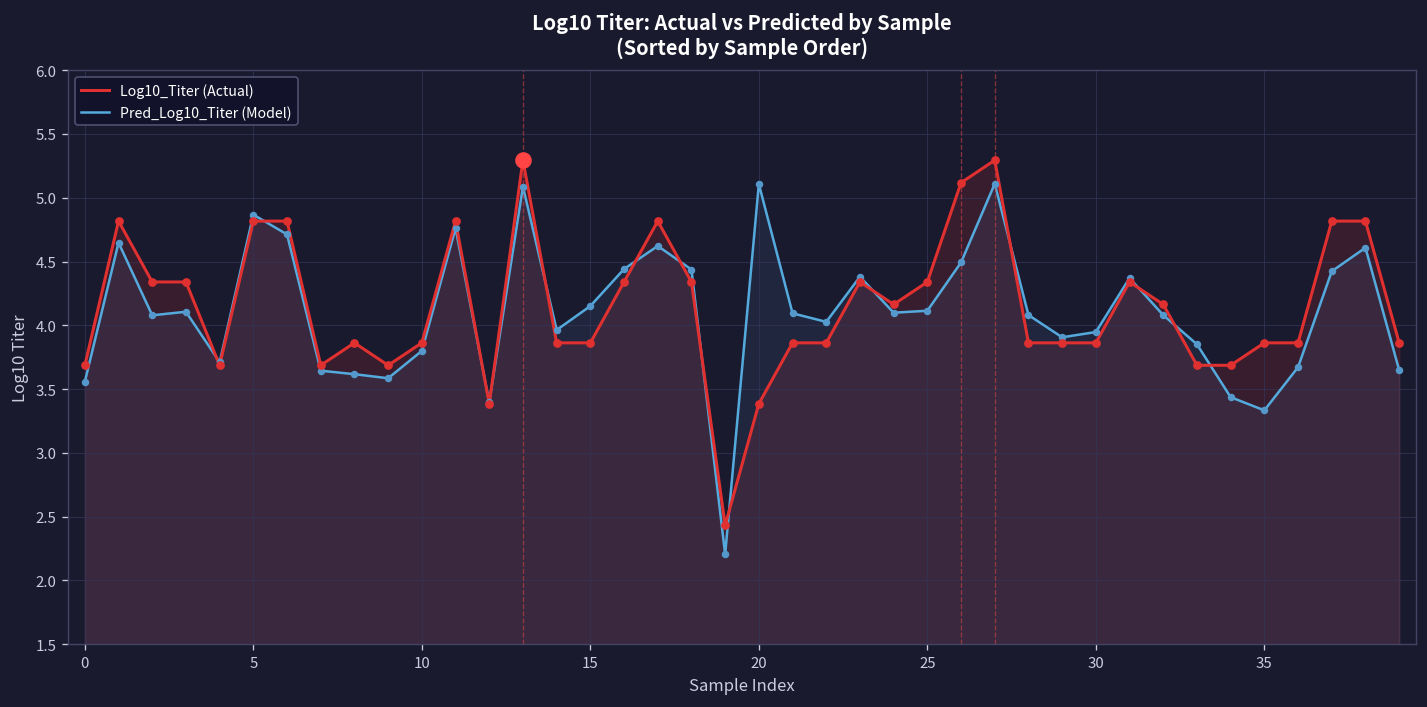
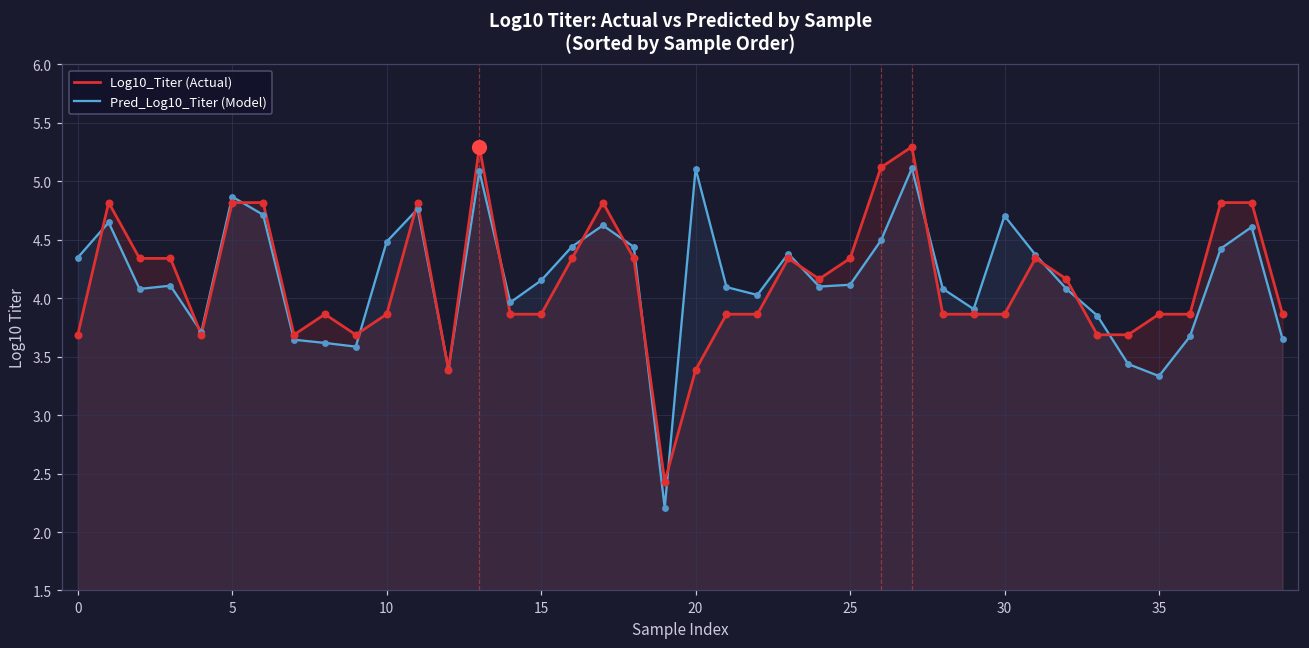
  {
    "Pred_Log10_Titer (Model)": {
-     "0": 3.56,
+     "0": 4.35,
      "5": 4.87,
-     "10": 3.80,
+     "10": 4.48,
      "15": 4.15,
      "20": 5.11,
      "25": 4.11,
-     "30": 3.95,
+     "30": 4.70,
      "35": 3.33
    }
  }
